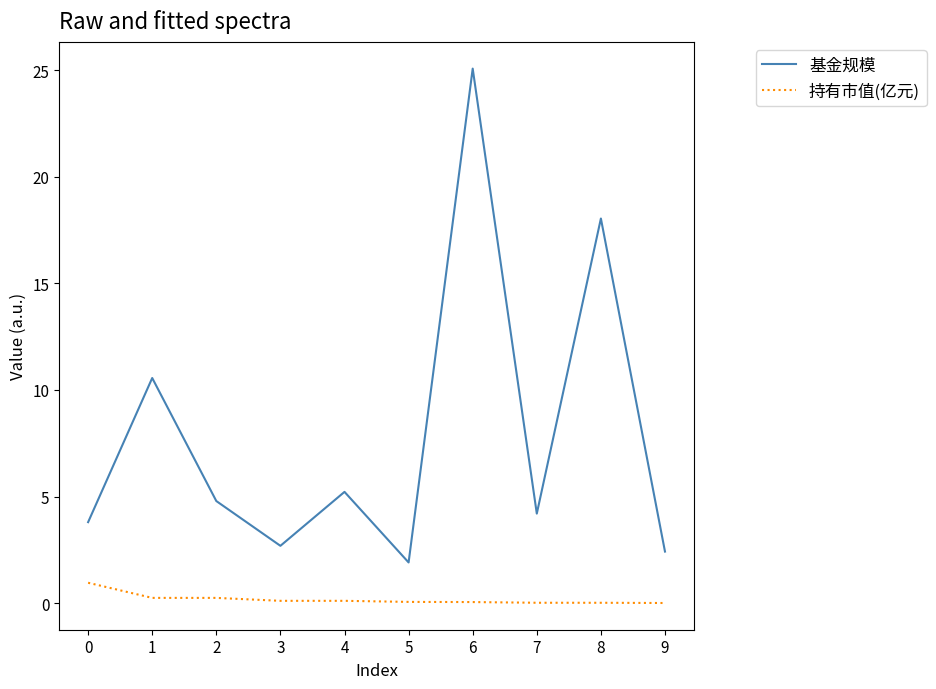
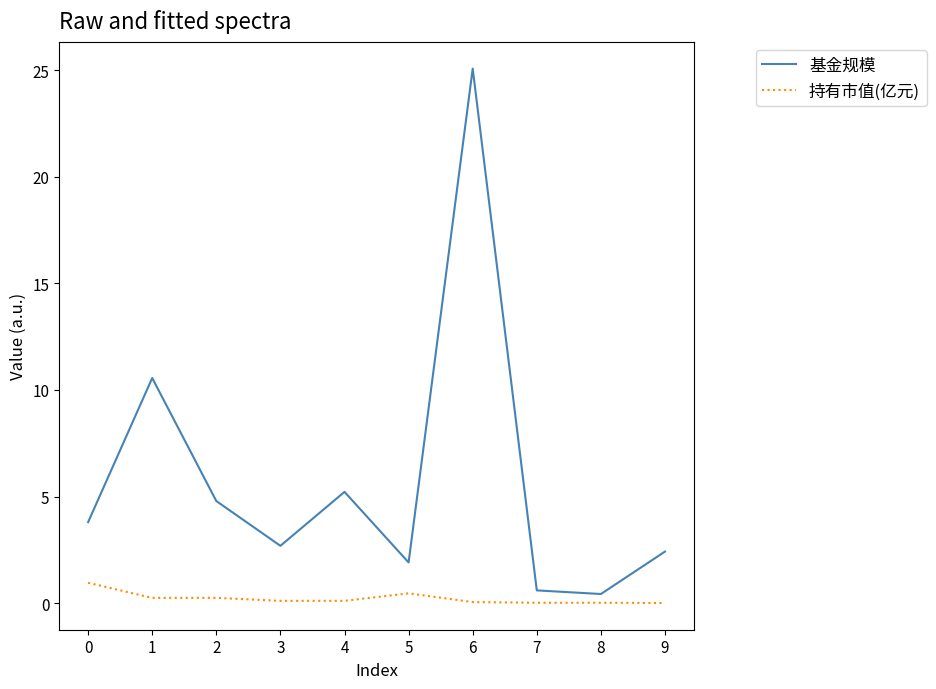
  {
    "基金规模": {
      "0": 3.8,
      "1": 10.6,
      "2": 4.8,
      "3": 2.7,
      "4": 5.2,
      "5": 1.9,
      "6": 25.1,
-     "7": 4.2,
-     "8": 18.0,
+     "7": 0.6,
+     "8": 0.4,
      "9": 2.4
    },
    "持有市值(亿元)": {
      "0": 1.0,
      "1": 0.2,
      "2": 0.2,
      "3": 0.1,
      "4": 0.1,
-     "5": 0.1,
+     "5": 0.5,
      "6": 0.1,
      "7": 0.0,
      "8": 0.0,
      "9": 0.0
    }
  }
